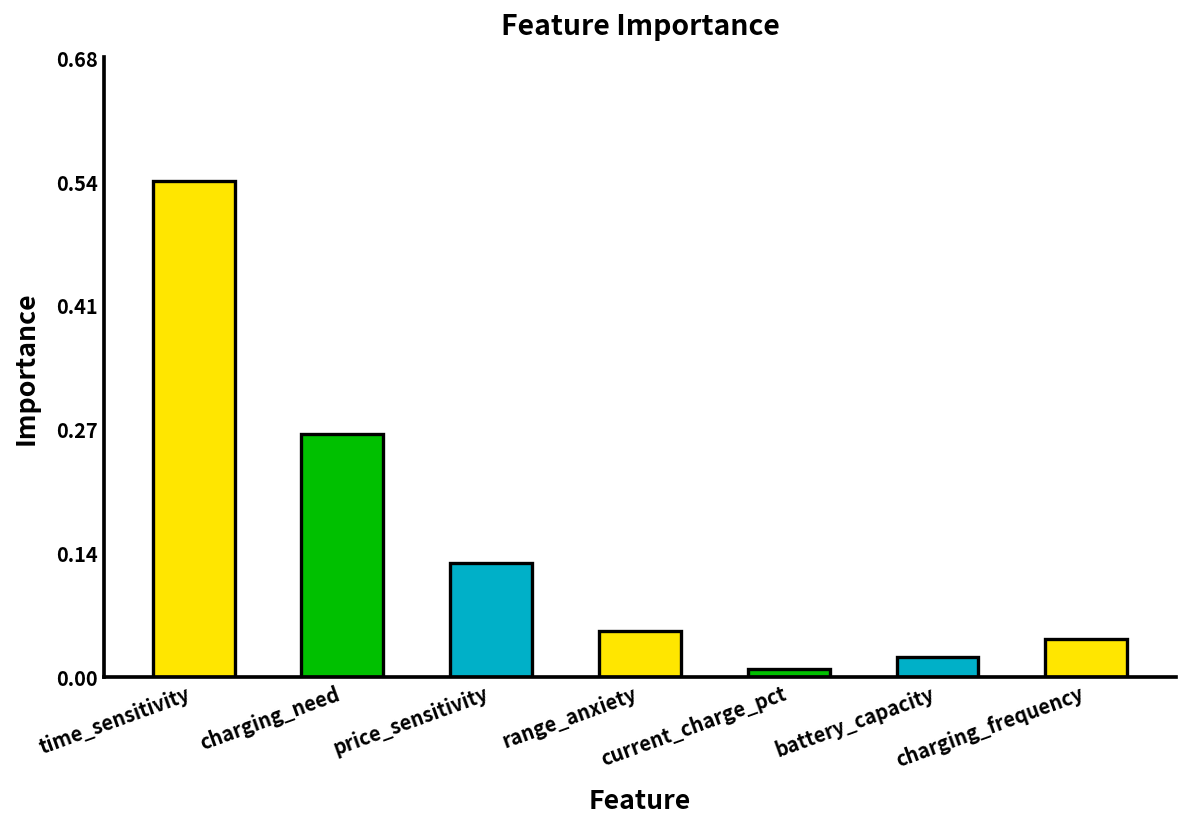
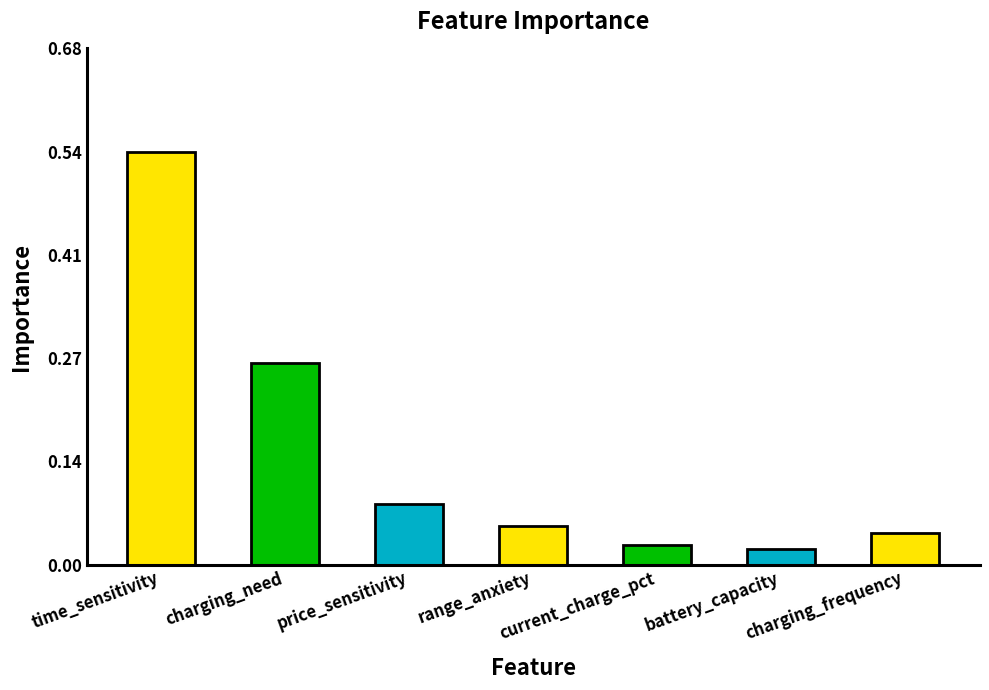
  {
    "time_sensitivity": 0.54,
    "charging_need": 0.27,
-   "price_sensitivity": 0.13,
+   "price_sensitivity": 0.08,
    "range_anxiety": 0.05,
-   "current_charge_pct": 0.01,
+   "current_charge_pct": 0.03,
    "battery_capacity": 0.02,
    "charging_frequency": 0.04
  }
